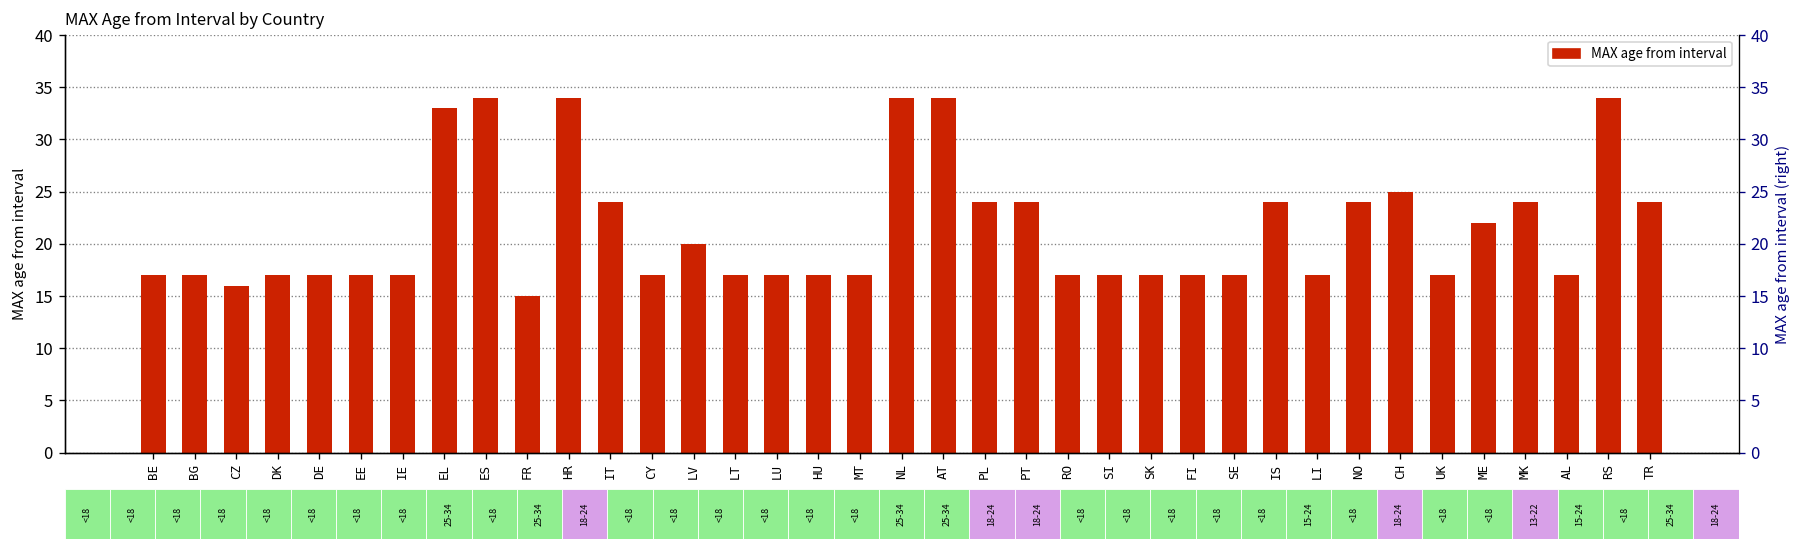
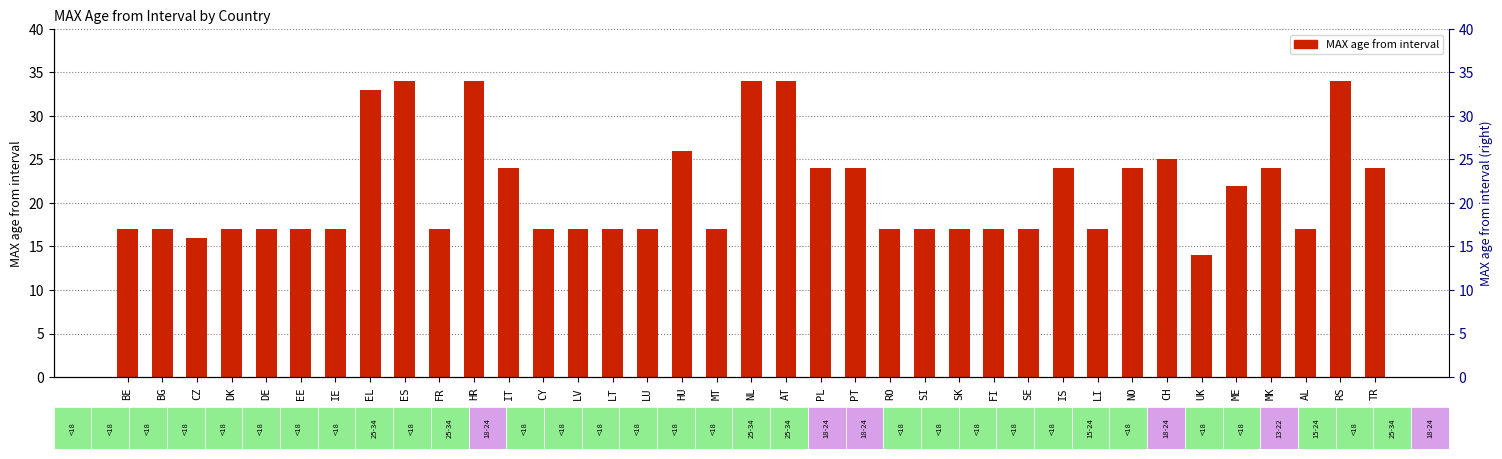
  {
    "MAX Age from Interval by Country": {
      "BE": 17,
      "BG": 17,
      "CZ": 16,
      "DK": 17,
      "DE": 17,
      "EE": 17,
      "IE": 17,
      "EL": 33,
      "ES": 34,
-     "FR": 15,
+     "FR": 17,
      "HR": 34,
      "IT": 24,
      "CY": 17,
-     "LV": 20,
+     "LV": 17,
      "LT": 17,
      "LU": 17,
-     "HU": 17,
+     "HU": 26,
      "MT": 17,
      "NL": 34,
      "AT": 34,
      "PL": 24,
      "PT": 24,
      "RO": 17,
      "SI": 17,
      "SK": 17,
      "FI": 17,
      "SE": 17,
      "IS": 24,
      "LI": 17,
      "NO": 24,
      "CH": 25,
-     "UK": 17,
+     "UK": 14,
      "ME": 22,
      "MK": 24,
      "AL": 17,
      "RS": 34,
      "TR": 24
    }
  }
